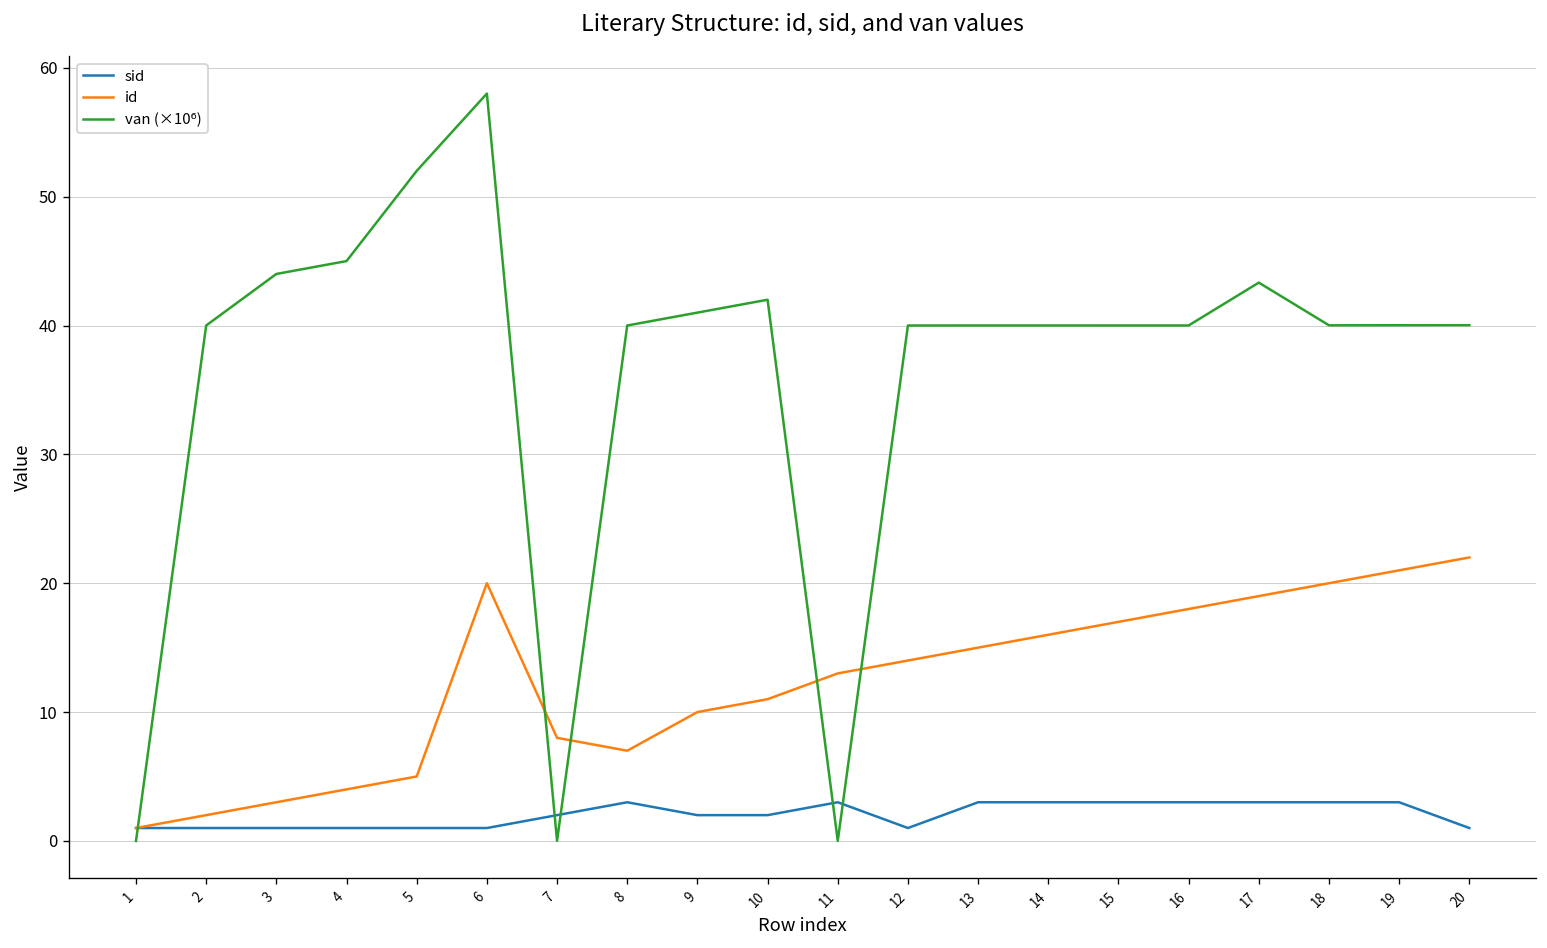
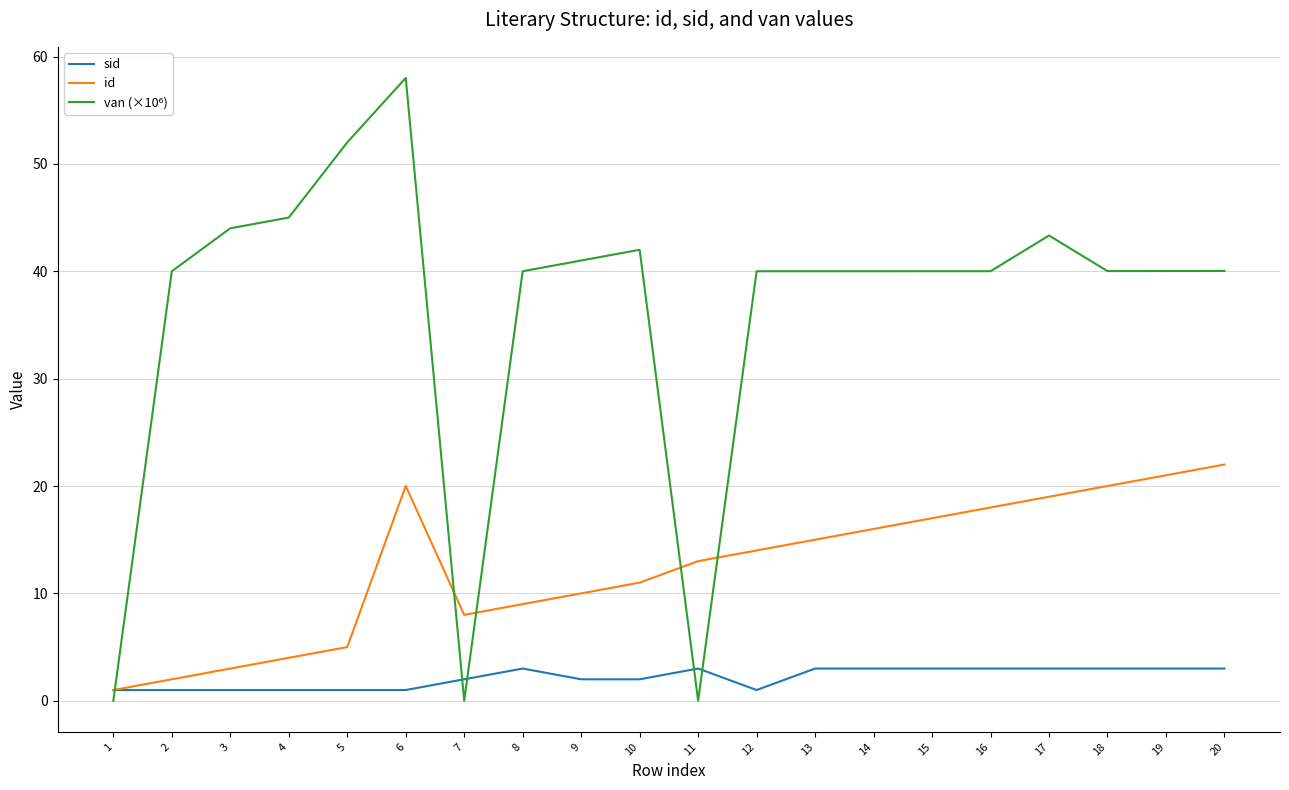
  {
    "sid": {
      "2": 1,
      "3": 1,
      "4": 1,
      "5": 1,
      "6": 1,
      "7": 2,
      "8": 3,
      "9": 2,
      "10": 2,
      "11": 3,
      "12": 1,
      "13": 3,
      "14": 3,
      "15": 3,
      "16": 3,
      "17": 3,
      "18": 3,
      "19": 3,
-     "20": 1
+     "20": 3
    },
    "id": {
      "2": 2,
      "3": 3,
      "4": 4,
      "5": 5,
      "6": 20,
      "7": 8,
-     "8": 7,
+     "8": 9,
      "9": 10,
      "10": 11,
      "11": 13,
      "12": 14,
      "13": 15,
      "14": 16,
      "15": 17,
      "16": 18,
      "17": 19,
      "18": 20,
      "19": 21,
      "20": 22
    },
    "van (×10⁶)": {
      "1": 0,
      "2": 40,
      "3": 44,
      "4": 45,
      "5": 52,
      "6": 58,
      "7": 0,
      "8": 40,
      "9": 41,
      "10": 42,
      "11": 0,
      "12": 40,
      "13": 40,
      "14": 40,
      "15": 40,
      "16": 40,
      "17": 43.3,
      "18": 40,
      "19": 40,
      "20": 40
    }
  }
